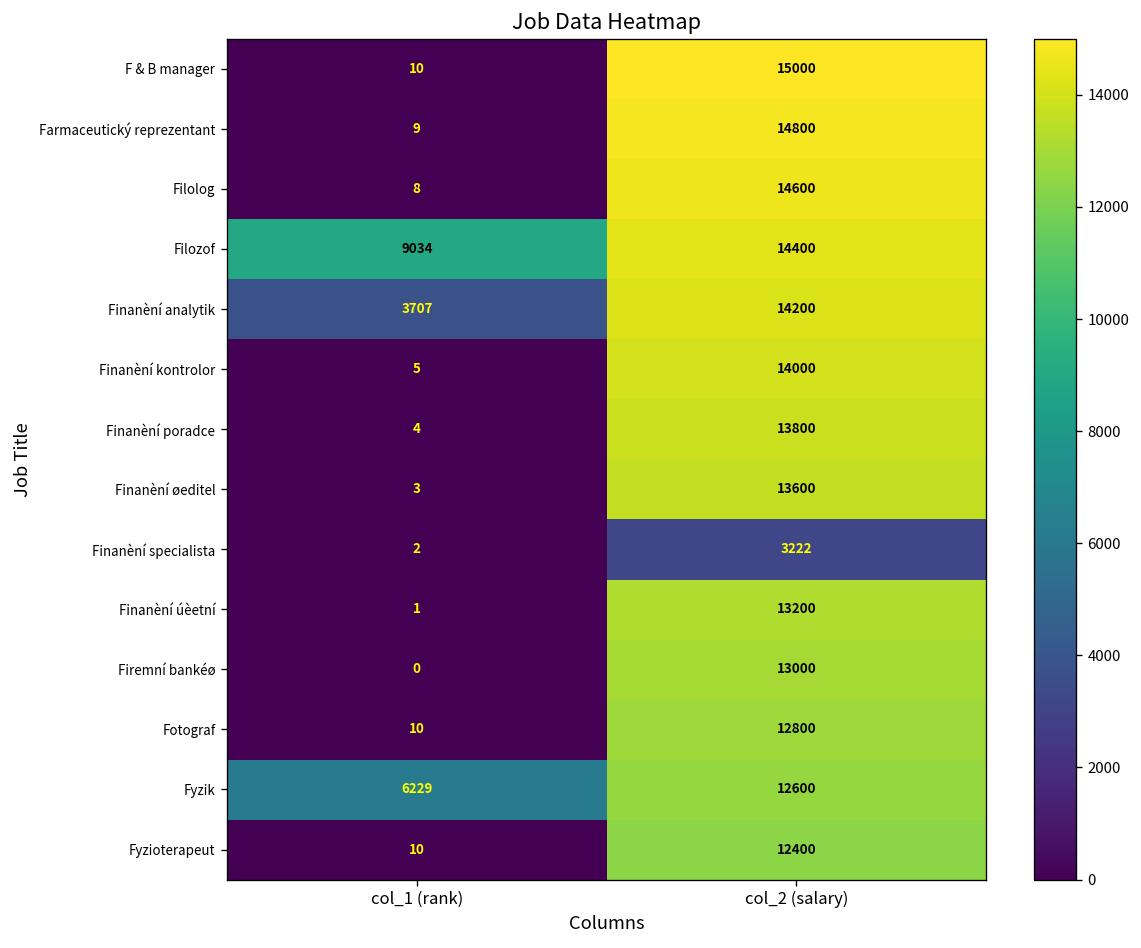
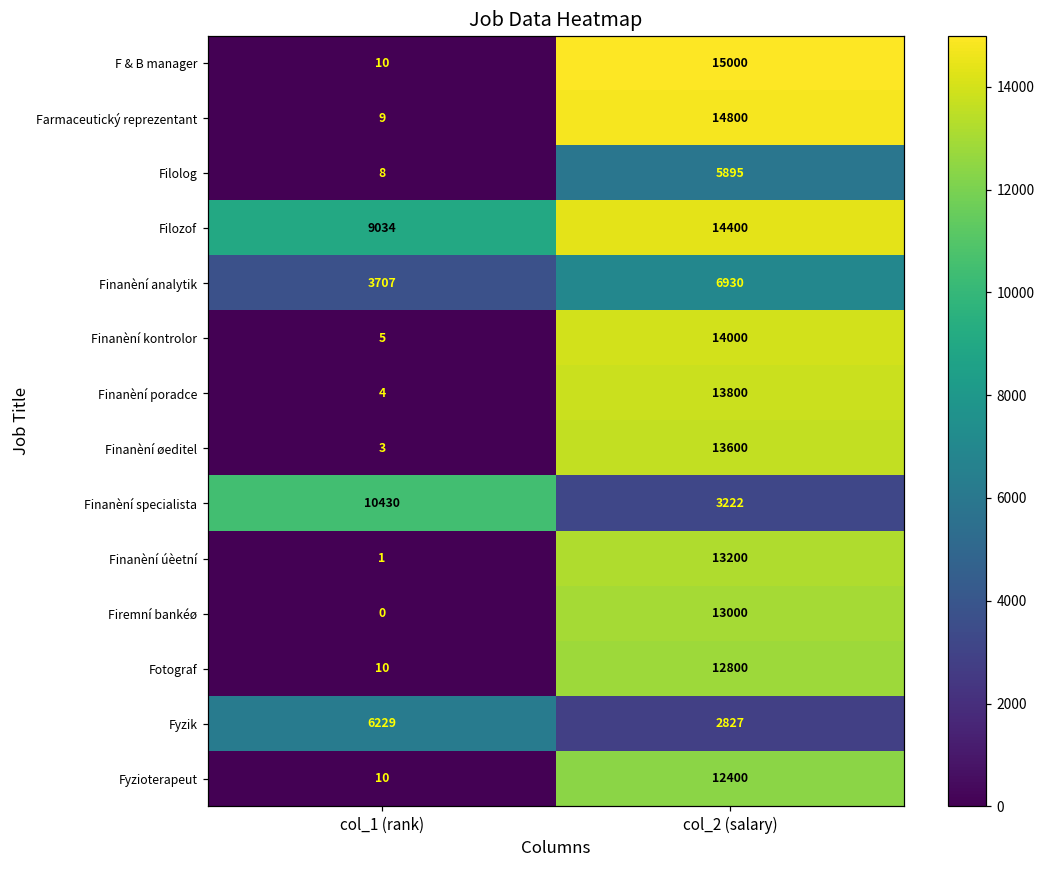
  {
    "F & B manager": {
      "col_1 (rank)": 10,
      "col_2 (salary)": 15000
    },
    "Farmaceutický reprezentant": {
      "col_1 (rank)": 9,
      "col_2 (salary)": 14800
    },
    "Filolog": {
      "col_1 (rank)": 8,
-     "col_2 (salary)": 14600
+     "col_2 (salary)": 5895
    },
    "Filozof": {
      "col_1 (rank)": 9034,
      "col_2 (salary)": 14400
    },
    "Finanèní analytik": {
      "col_1 (rank)": 3707,
-     "col_2 (salary)": 14200
+     "col_2 (salary)": 6930
    },
    "Finanèní kontrolor": {
      "col_1 (rank)": 5,
      "col_2 (salary)": 14000
    },
    "Finanèní poradce": {
      "col_1 (rank)": 4,
      "col_2 (salary)": 13800
    },
    "Finanèní øeditel": {
      "col_1 (rank)": 3,
      "col_2 (salary)": 13600
    },
    "Finanèní specialista": {
-     "col_1 (rank)": 2,
+     "col_1 (rank)": 10430,
      "col_2 (salary)": 3222
    },
    "Finanèní úèetní": {
      "col_1 (rank)": 1,
      "col_2 (salary)": 13200
    },
    "Firemní bankéø": {
      "col_1 (rank)": 0,
      "col_2 (salary)": 13000
    },
    "Fotograf": {
      "col_1 (rank)": 10,
      "col_2 (salary)": 12800
    },
    "Fyzik": {
      "col_1 (rank)": 6229,
-     "col_2 (salary)": 12600
+     "col_2 (salary)": 2827
    },
    "Fyzioterapeut": {
      "col_1 (rank)": 10,
      "col_2 (salary)": 12400
    }
  }
